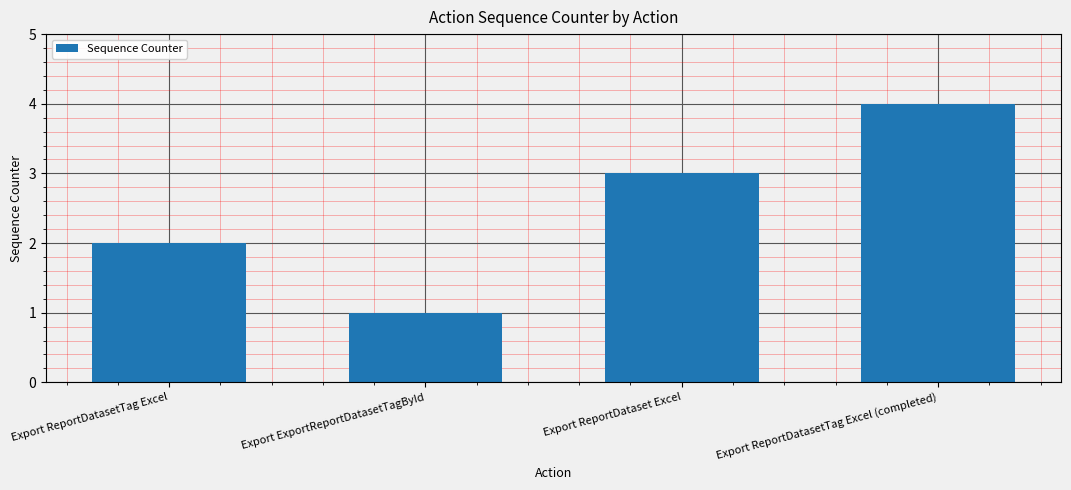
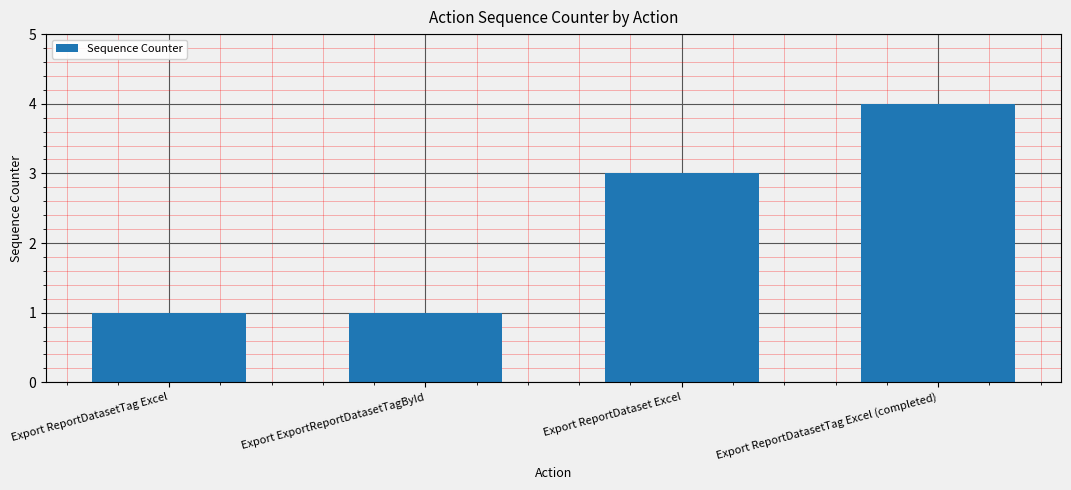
  {
-   "Export ReportDatasetTag Excel": 2,
+   "Export ReportDatasetTag Excel": 1,
    "Export ExportReportDatasetTagById": 1,
    "Export ReportDataset Excel": 3,
    "Export ReportDatasetTag Excel (completed)": 4
  }
